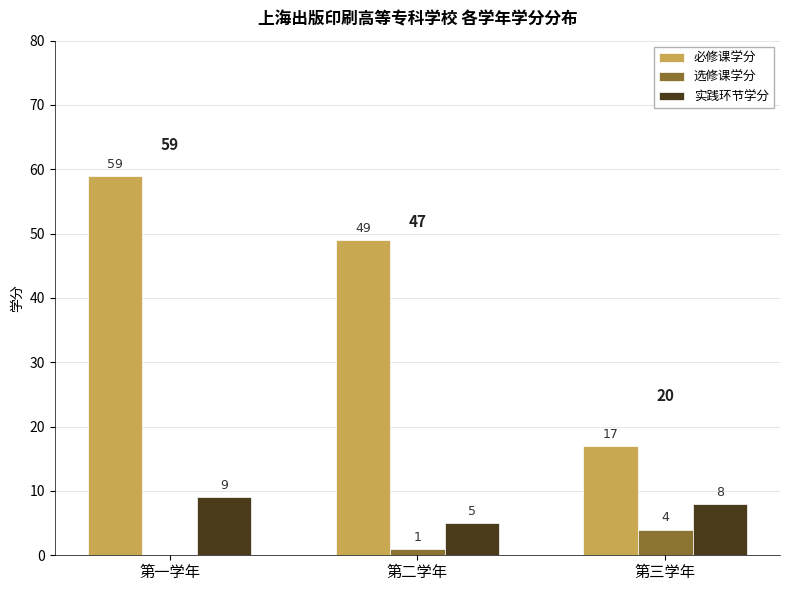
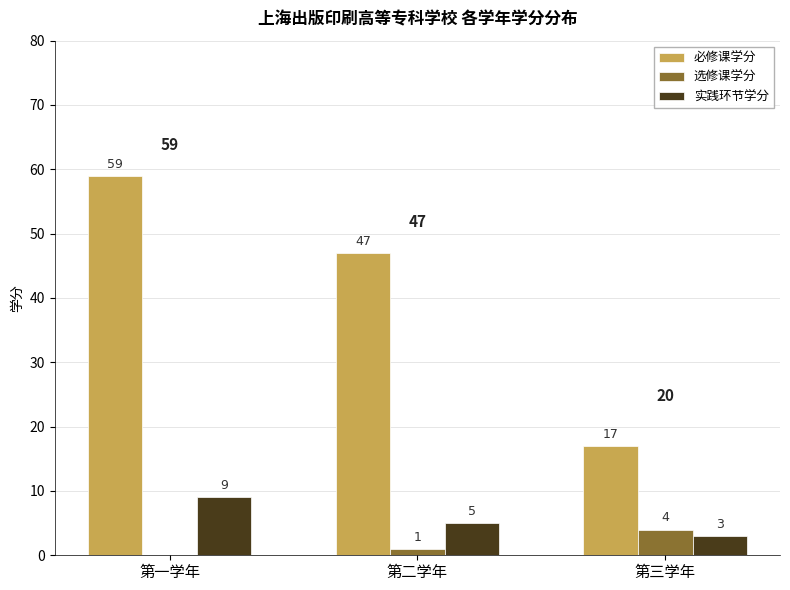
  {
    "必修课学分": {
      "第一学年": 59,
-     "第二学年": 49,
+     "第二学年": 47,
      "第三学年": 17
    },
    "选修课学分": {
      "第二学年": 1,
      "第三学年": 4
    },
    "实践环节学分": {
      "第一学年": 9,
      "第二学年": 5,
-     "第三学年": 8
+     "第三学年": 3
    }
  }
